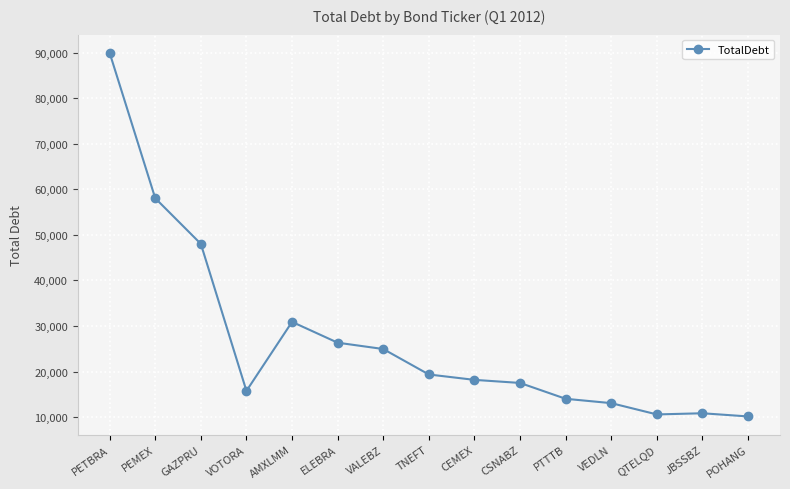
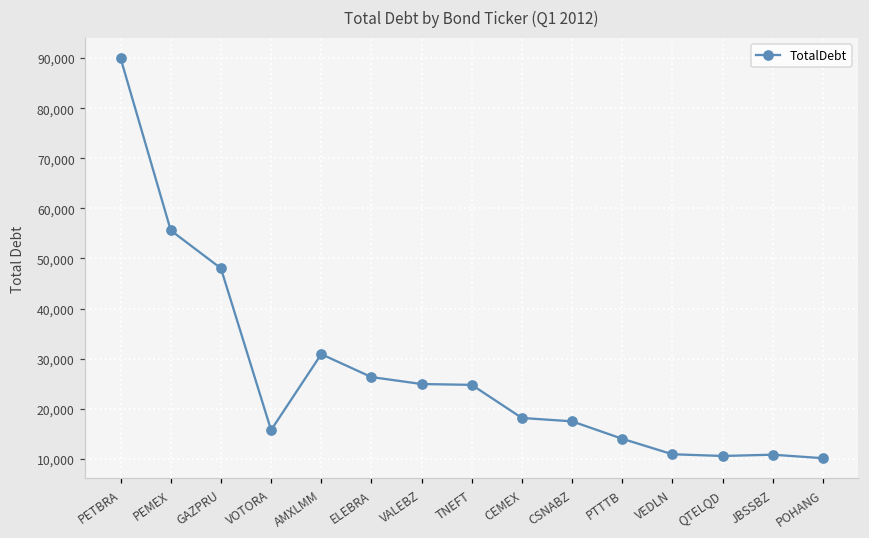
  {
    "PETBRA": "90,000",
-   "PEMEX": "58,000",
+   "PEMEX": "56,000",
    "GAZPRU": "48,000",
    "VOTORA": "16,000",
    "AMXLMM": "31,000",
    "ELEBRA": "26,000",
    "VALEBZ": "25,000",
-   "TNEFT": "19,000",
+   "TNEFT": "25,000",
    "CEMEX": "18,000",
    "CSNABZ": "17,000",
    "PTTTB": "14,000",
-   "VEDLN": "13,000",
+   "VEDLN": "11,000",
    "QTELQD": "11,000",
    "JBSSBZ": "11,000",
    "POHANG": "10,000"
  }
